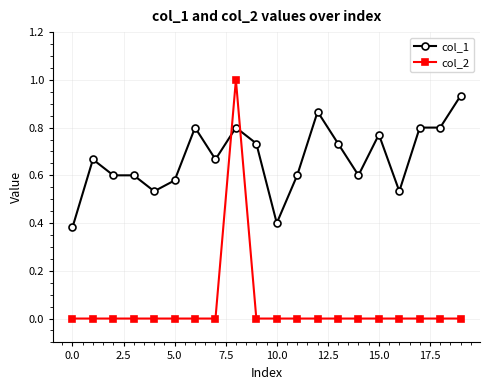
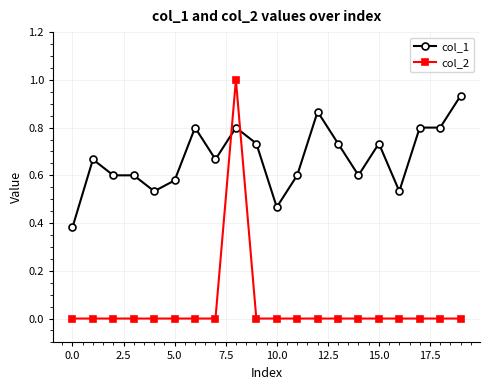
  {
    "col_1": {
      "0.0": 0.38,
      "5.0": 0.58,
-     "10.0": 0.40,
-     "15.0": 0.77
+     "10.0": 0.47,
+     "15.0": 0.73
    },
    "col_2": {
      "0.0": 0.00,
      "5.0": 0.00,
      "10.0": 0.00,
      "15.0": 0.00
    }
  }
